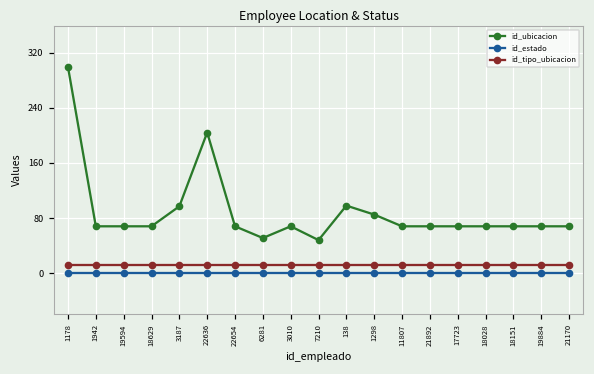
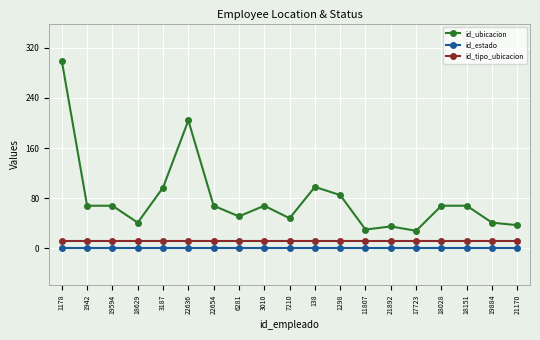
  {
    "id_ubicacion": {
      "1178": 300,
      "1942": 70,
      "19594": 70,
-     "18629": 70,
+     "18629": 40,
      "3187": 100,
      "22636": 200,
      "22654": 70,
      "6281": 50,
      "3010": 70,
      "7210": 50,
      "138": 100,
      "1298": 90,
-     "11807": 70,
-     "21892": 70,
-     "17723": 70,
+     "11807": 30,
+     "21892": 40,
+     "17723": 30,
      "18028": 70,
      "18151": 70,
-     "19884": 70,
-     "21170": 70
+     "19884": 40,
+     "21170": 40
    },
    "id_estado": {
      "1178": 0,
      "1942": 0,
      "19594": 0,
      "18629": 0,
      "3187": 0,
      "22636": 0,
      "22654": 0,
      "6281": 0,
      "3010": 0,
      "7210": 0,
      "138": 0,
      "1298": 0,
      "11807": 0,
      "21892": 0,
      "17723": 0,
      "18028": 0,
      "18151": 0,
      "19884": 0,
      "21170": 0
    },
    "id_tipo_ubicacion": {
      "1178": 10,
      "1942": 10,
      "19594": 10,
      "18629": 10,
      "3187": 10,
      "22636": 10,
      "22654": 10,
      "6281": 10,
      "3010": 10,
      "7210": 10,
      "138": 10,
      "1298": 10,
      "11807": 10,
      "21892": 10,
      "17723": 10,
      "18028": 10,
      "18151": 10,
      "19884": 10,
      "21170": 10
    }
  }
